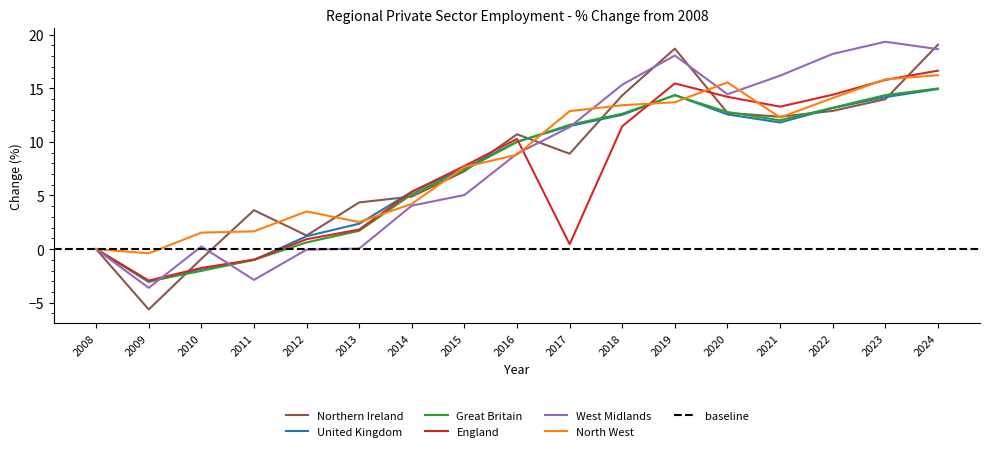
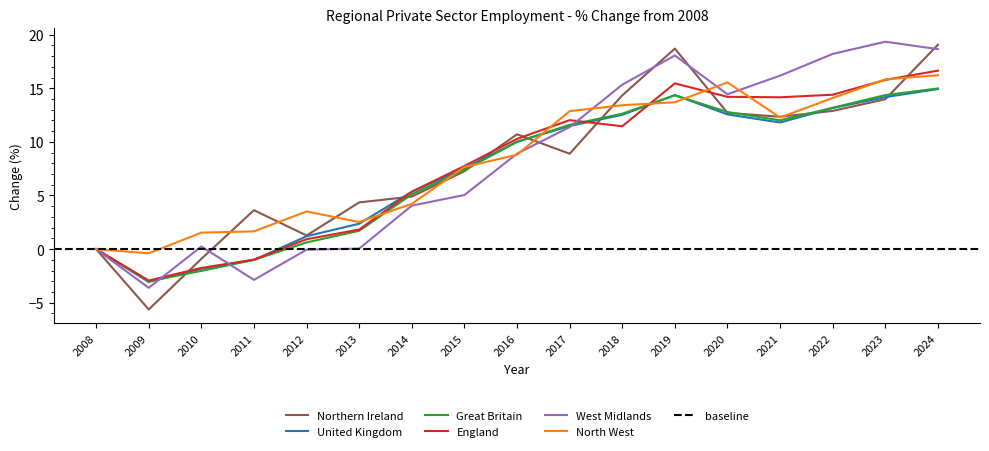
  {
    "Northern Ireland": {
      "2009": -5.6,
      "2010": -0.9,
      "2011": 3.6,
      "2013": 4.4,
      "2016": 10.7,
      "2017": 8.9,
      "2018": 14.3,
      "2019": 18.7,
      "2022": 12.9,
      "2024": 19.1
    },
    "Great Britain": {
      "2012": 0.6
    },
    "England": {
      "2012": 0.9,
      "2016": 10.3,
-     "2017": 0.5,
+     "2017": 12.0,
      "2018": 11.5,
      "2019": 15.5,
      "2020": 14.2,
-     "2021": 13.3,
+     "2021": 14.2,
      "2022": 14.4,
      "2024": 16.6
    },
    "West Midlands": {
      "2009": -3.6,
      "2010": 0.2,
      "2011": -2.9,
      "2012": 0.0,
      "2013": 0.0,
      "2015": 5.0,
      "2018": 15.3,
      "2019": 18.1,
      "2020": 14.4,
      "2021": 16.2,
      "2022": 18.2,
      "2023": 19.3,
      "2024": 18.6
    },
    "North West": {
      "2009": -0.4,
      "2010": 1.5,
      "2011": 1.7,
      "2012": 3.5,
      "2017": 12.9,
      "2018": 13.4,
      "2019": 13.7,
      "2020": 15.5,
      "2022": 14.1,
      "2024": 16.2
    }
  }
